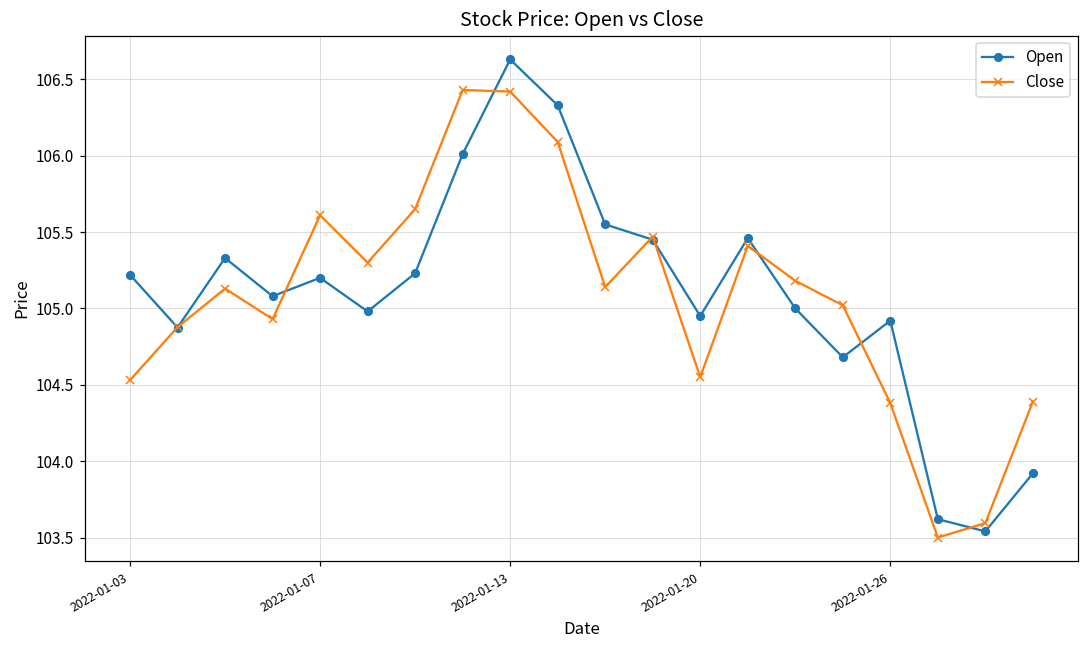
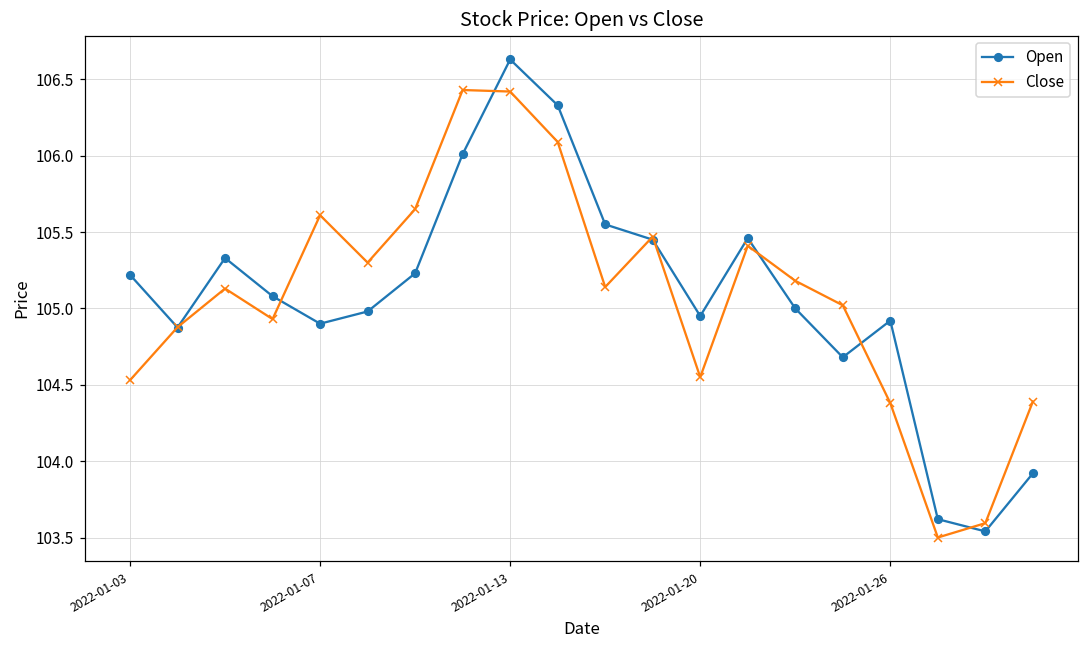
  {
    "Open": {
      "2022-01-03": 105.22,
-     "2022-01-07": 105.2,
+     "2022-01-07": 104.9,
      "2022-01-13": 106.63,
      "2022-01-20": 104.95,
      "2022-01-26": 104.92
    },
    "Close": {
      "2022-01-03": 104.53,
      "2022-01-07": 105.6,
      "2022-01-13": 106.42,
      "2022-01-20": 104.55,
      "2022-01-26": 104.38
    }
  }
